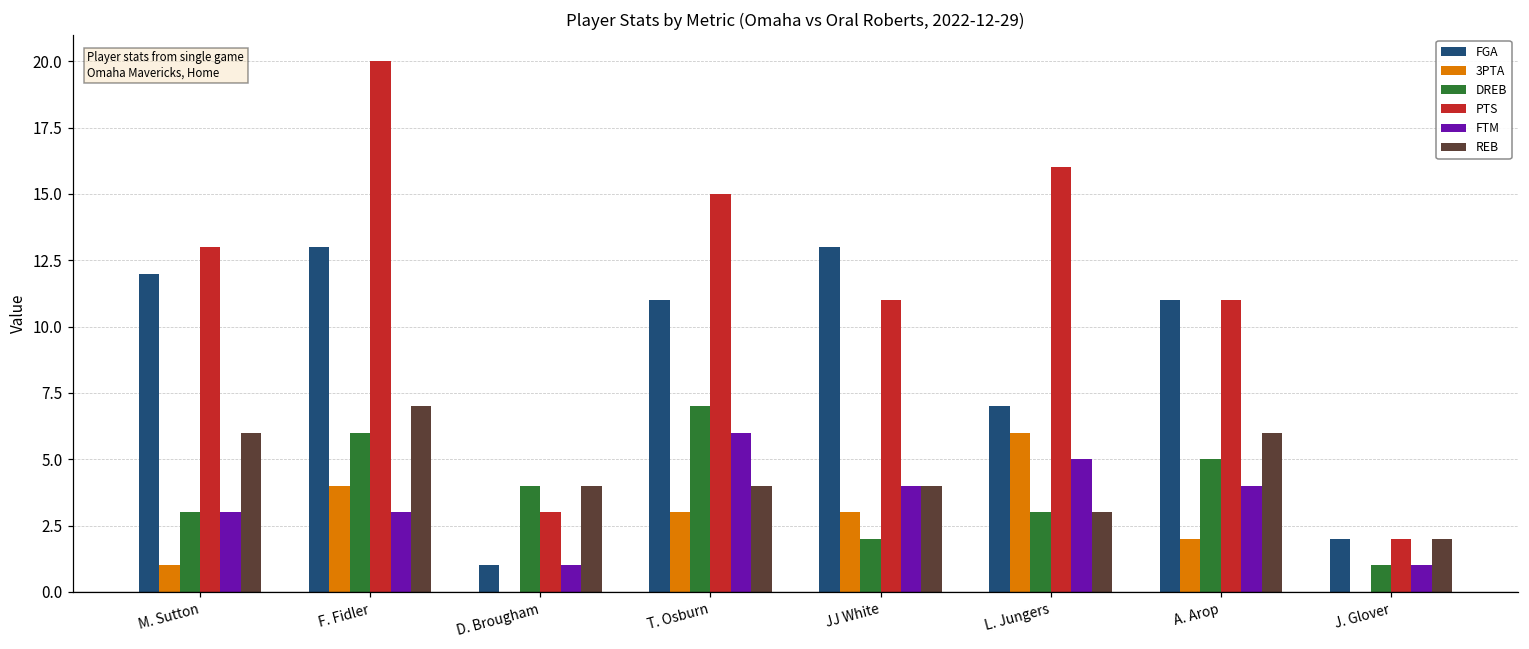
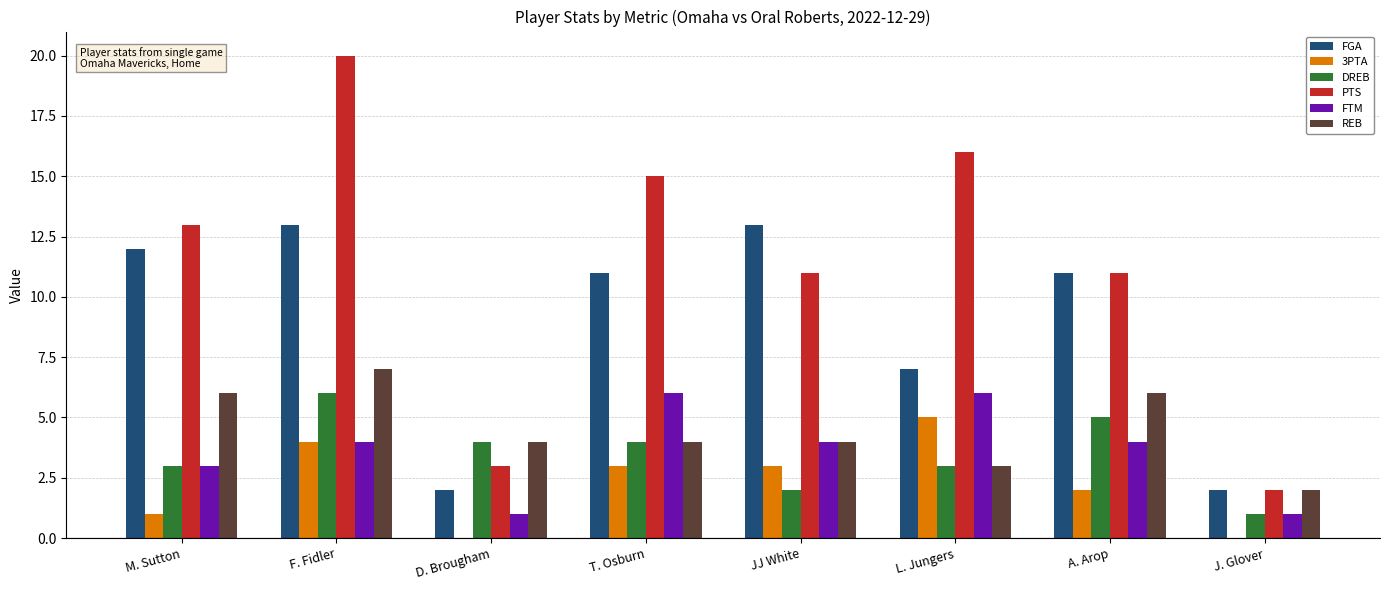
  {
    "FGA": {
      "M. Sutton": 12,
      "F. Fidler": 13,
-     "D. Brougham": 1,
+     "D. Brougham": 2,
      "T. Osburn": 11,
      "JJ White": 13,
      "L. Jungers": 7,
      "A. Arop": 11,
      "J. Glover": 2
    },
    "3PTA": {
      "M. Sutton": 1,
      "F. Fidler": 4,
      "D. Brougham": 0,
      "T. Osburn": 3,
      "JJ White": 3,
-     "L. Jungers": 6,
+     "L. Jungers": 5,
      "A. Arop": 2,
      "J. Glover": 0
    },
    "DREB": {
      "M. Sutton": 3,
      "F. Fidler": 6,
      "D. Brougham": 4,
-     "T. Osburn": 7,
+     "T. Osburn": 4,
      "JJ White": 2,
      "L. Jungers": 3,
      "A. Arop": 5,
      "J. Glover": 1
    },
    "PTS": {
      "M. Sutton": 13,
      "F. Fidler": 20,
      "D. Brougham": 3,
      "T. Osburn": 15,
      "JJ White": 11,
      "L. Jungers": 16,
      "A. Arop": 11,
      "J. Glover": 2
    },
    "FTM": {
      "M. Sutton": 3,
-     "F. Fidler": 3,
+     "F. Fidler": 4,
      "D. Brougham": 1,
      "T. Osburn": 6,
      "JJ White": 4,
-     "L. Jungers": 5,
+     "L. Jungers": 6,
      "A. Arop": 4,
      "J. Glover": 1
    },
    "REB": {
      "M. Sutton": 6,
      "F. Fidler": 7,
      "D. Brougham": 4,
      "T. Osburn": 4,
      "JJ White": 4,
      "L. Jungers": 3,
      "A. Arop": 6,
      "J. Glover": 2
    }
  }
